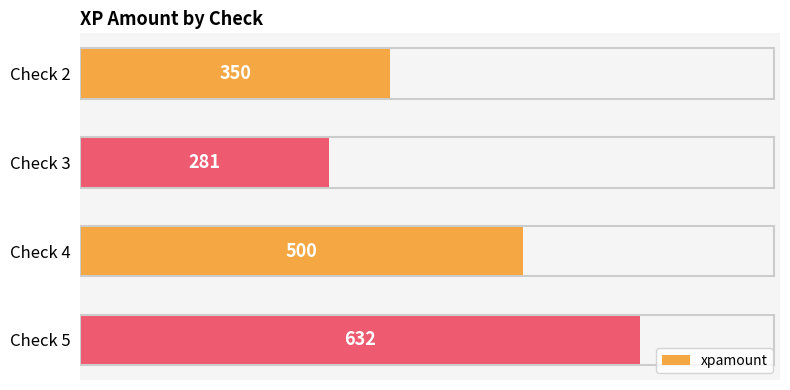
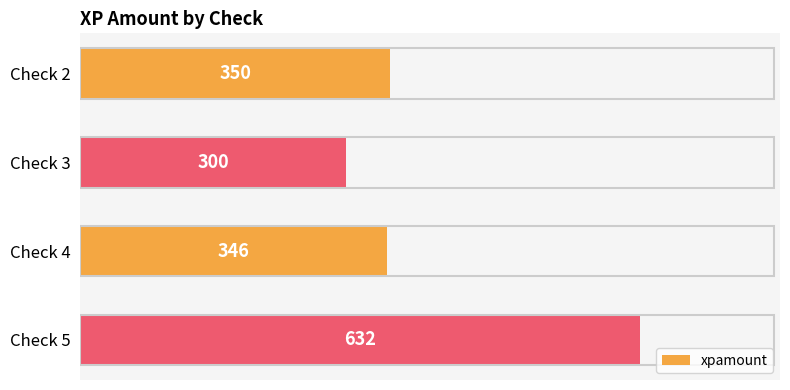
  {
    "Check 2": 350,
-   "Check 3": 281,
-   "Check 4": 500,
+   "Check 3": 300,
+   "Check 4": 346,
    "Check 5": 632
  }
